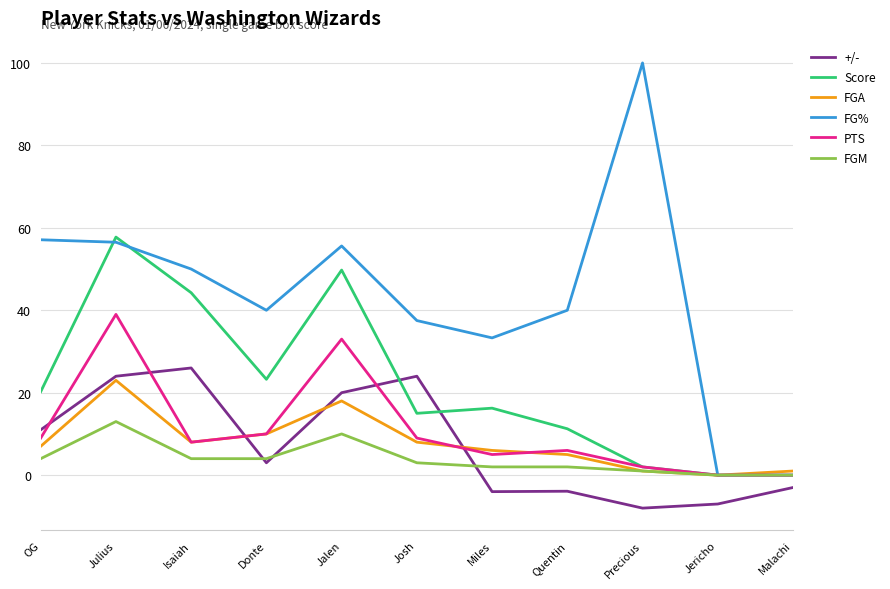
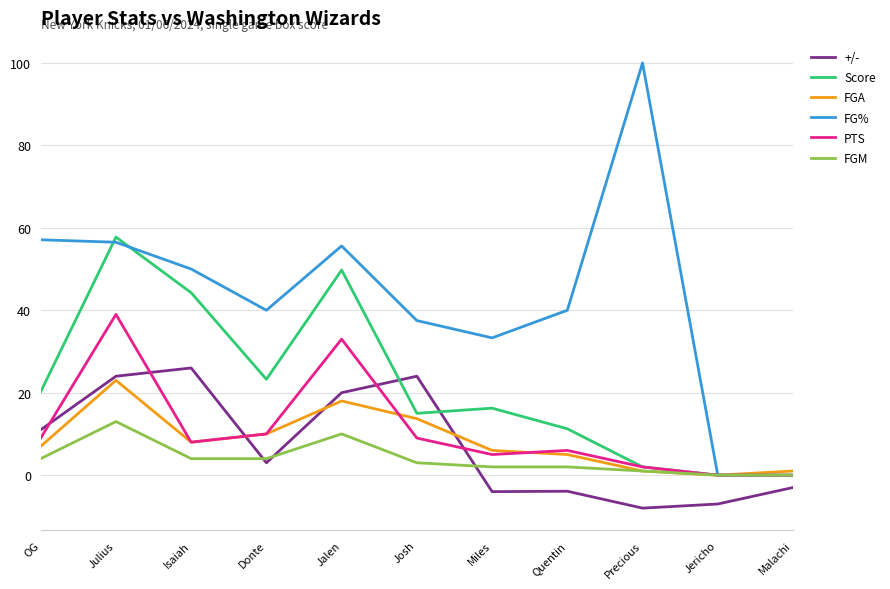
  {
    "+/-": {
      "OG": 11,
      "Julius": 24,
      "Isaiah": 26,
      "Donte": 3,
      "Jalen": 20,
      "Josh": 24,
      "Miles": -4,
      "Quentin": -4,
      "Precious": -8,
      "Jericho": -7,
      "Malachi": -3
    },
    "Score": {
      "OG": 20,
      "Julius": 58,
      "Isaiah": 44,
      "Donte": 23,
      "Jalen": 50,
      "Josh": 15,
      "Miles": 16,
      "Quentin": 11
    },
    "FGA": {
      "OG": 7,
      "Julius": 23,
      "Jalen": 18,
-     "Josh": 8,
+     "Josh": 14,
      "Miles": 6,
      "Quentin": 5,
      "Malachi": 1
    },
    "FG%": {
      "OG": 57,
      "Julius": 57,
      "Isaiah": 50,
      "Donte": 40,
      "Jalen": 56,
      "Josh": 38,
      "Miles": 33,
      "Quentin": 40,
      "Precious": 100
    },
    "PTS": {
      "OG": 9,
      "Julius": 39,
      "Jalen": 33,
      "Josh": 9,
      "Miles": 5,
      "Quentin": 6
    },
    "FGM": {
      "OG": 4,
      "Julius": 13,
      "Isaiah": 4,
      "Donte": 4,
      "Jalen": 10,
      "Josh": 3,
      "Miles": 2,
      "Quentin": 2
    }
  }
